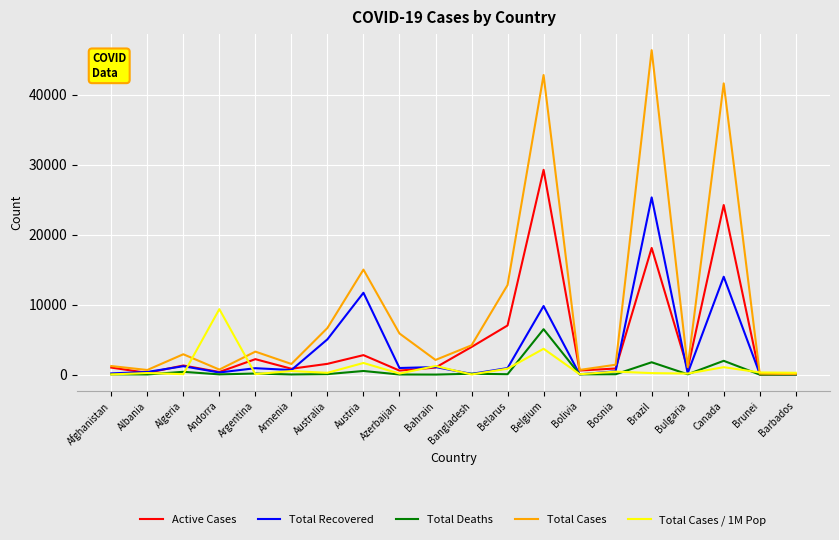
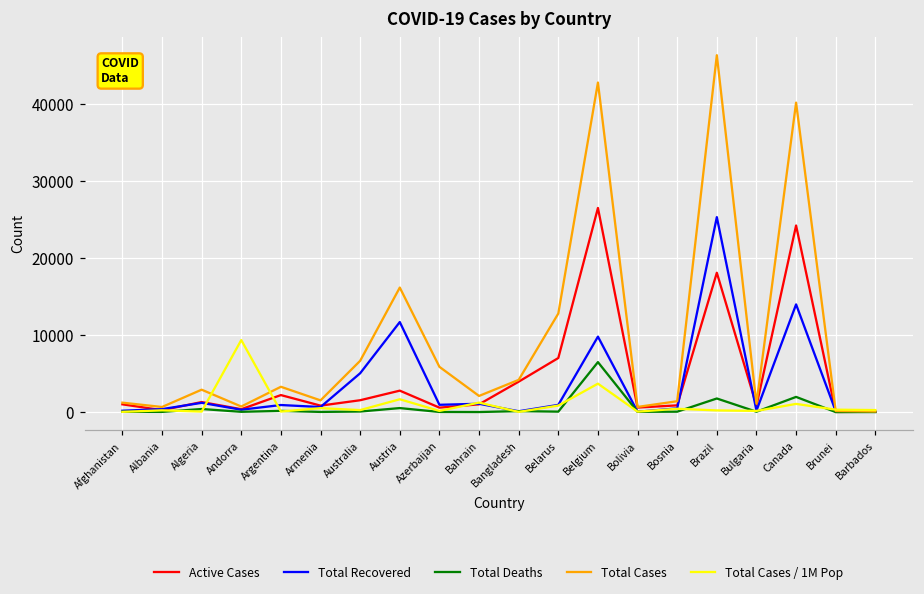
  {
    "Active Cases": {
      "Argentina": 2000,
      "Australia": 2000,
      "Austria": 3000,
      "Azerbaijan": 1000,
      "Belarus": 7000,
-     "Belgium": 29000,
+     "Belgium": 27000,
      "Bosnia": 1000,
      "Brazil": 18000,
      "Canada": 24000
    },
    "Total Recovered": {
      "Argentina": 1000,
      "Australia": 5000,
      "Austria": 12000,
      "Azerbaijan": 1000,
      "Belgium": 10000,
      "Brazil": 25000,
      "Canada": 14000
    },
    "Total Deaths": {
      "Armenia": 0,
      "Austria": 1000,
      "Bahrain": 0,
      "Belarus": 0,
      "Belgium": 6000,
      "Bosnia": 0,
      "Brazil": 2000,
      "Canada": 2000
    },
    "Total Cases": {
      "Algeria": 3000,
      "Argentina": 3000,
      "Armenia": 2000,
      "Australia": 7000,
-     "Austria": 15000,
+     "Austria": 16000,
      "Azerbaijan": 6000,
      "Bahrain": 2000,
      "Belarus": 13000,
      "Belgium": 43000,
      "Bosnia": 1000,
      "Brazil": 46000,
-     "Canada": 42000
+     "Canada": 40000
    },
    "Total Cases / 1M Pop": {
      "Andorra": 9000,
      "Austria": 2000,
      "Belgium": 4000,
      "Brazil": 0,
      "Canada": 1000
    }
  }
